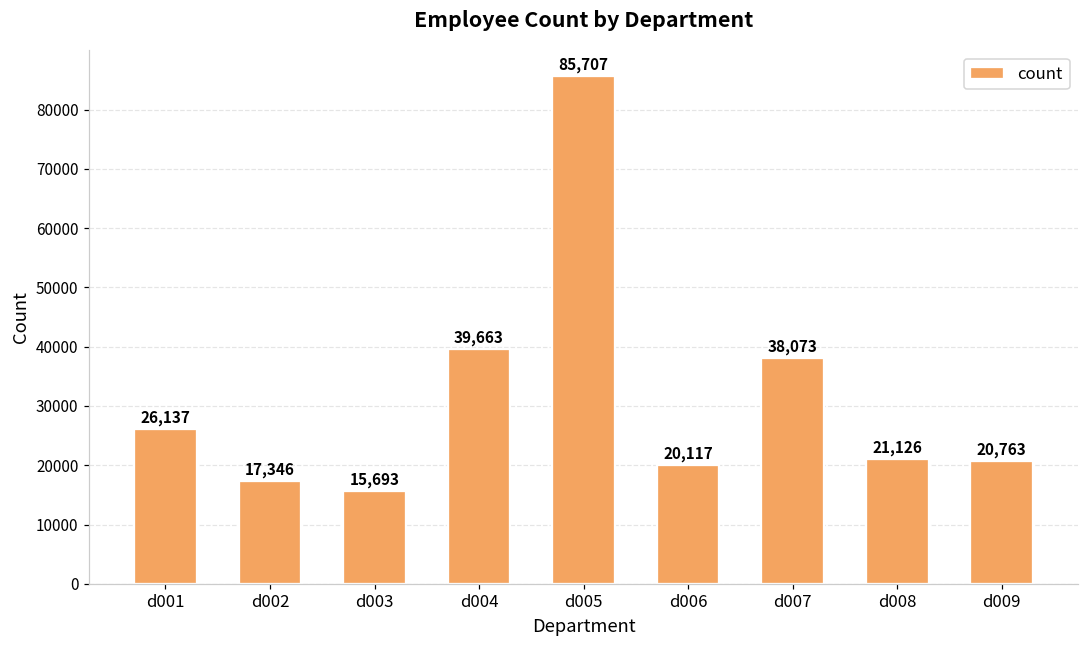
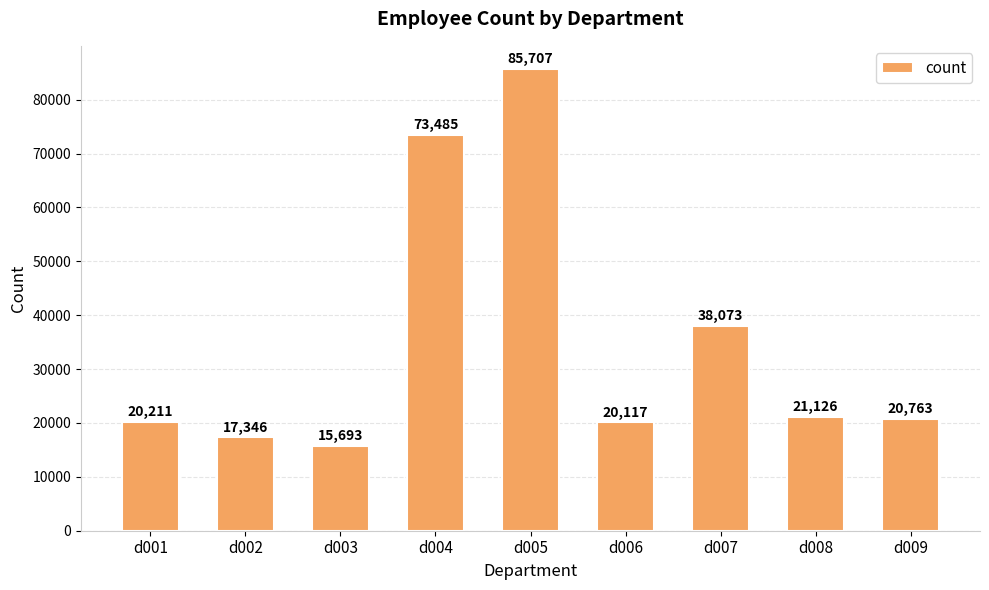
  {
-   "d001": "26,137",
+   "d001": "20,211",
    "d002": "17,346",
    "d003": "15,693",
-   "d004": "39,663",
+   "d004": "73,485",
    "d005": "85,707",
    "d006": "20,117",
    "d007": "38,073",
    "d008": "21,126",
    "d009": "20,763"
  }
